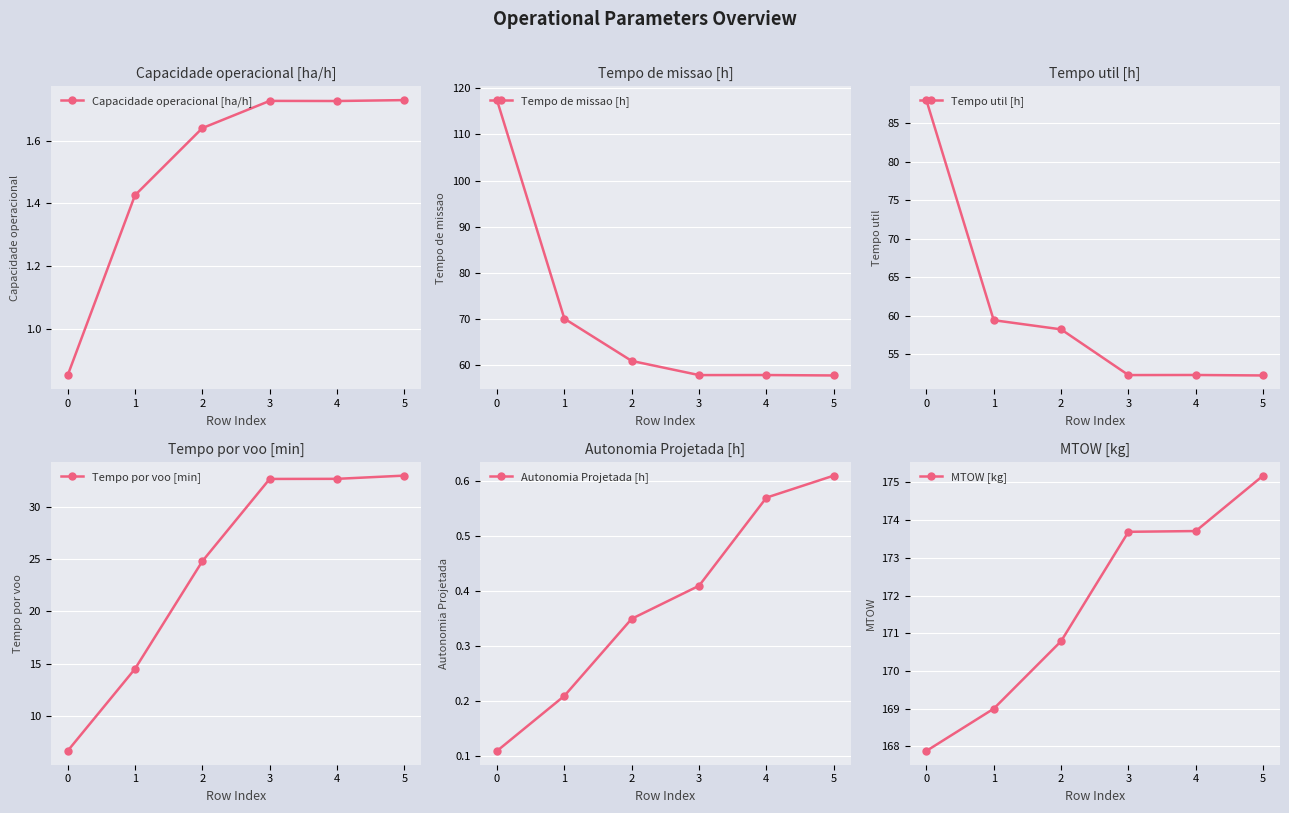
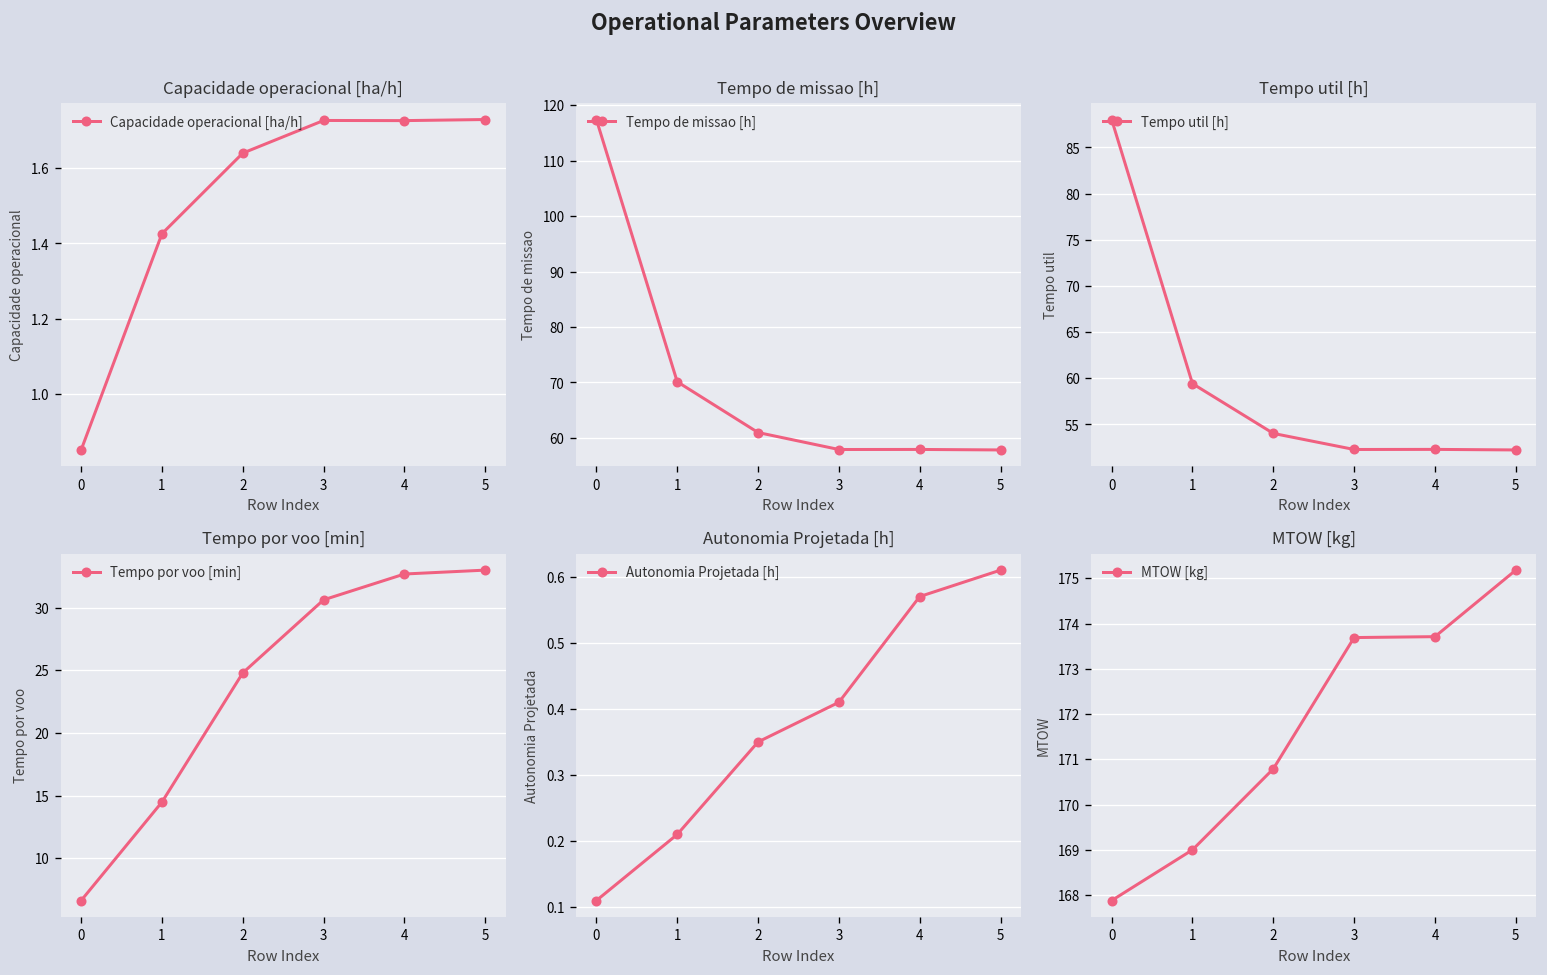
  {
    "Capacidade operacional [ha/h]": {
      "0": 0.85,
      "1": 1.43,
      "2": 1.64,
      "3": 1.73,
      "4": 1.73,
      "5": 1.73
    },
    "Tempo de missao [h]": {
      "0": 117,
      "1": 70,
      "2": 61,
      "3": 58,
      "4": 58,
      "5": 58
    },
    "Tempo util [h]": {
      "0": 88,
      "1": 59,
-     "2": 58,
+     "2": 54,
      "3": 52,
      "4": 52,
      "5": 52
    },
    "Tempo por voo [min]": {
      "0": 6.6,
      "1": 14.5,
      "2": 24.8,
-     "3": 32.7,
+     "3": 30.6,
      "4": 32.7,
      "5": 33.0
    },
    "Autonomia Projetada [h]": {
      "0": 0.11,
      "1": 0.21,
      "2": 0.35,
      "3": 0.41,
      "4": 0.57,
      "5": 0.61
    },
    "MTOW [kg]": {
      "0": 167.9,
      "1": 169.0,
      "2": 170.8,
      "3": 173.7,
      "4": 173.7,
      "5": 175.2
    }
  }
